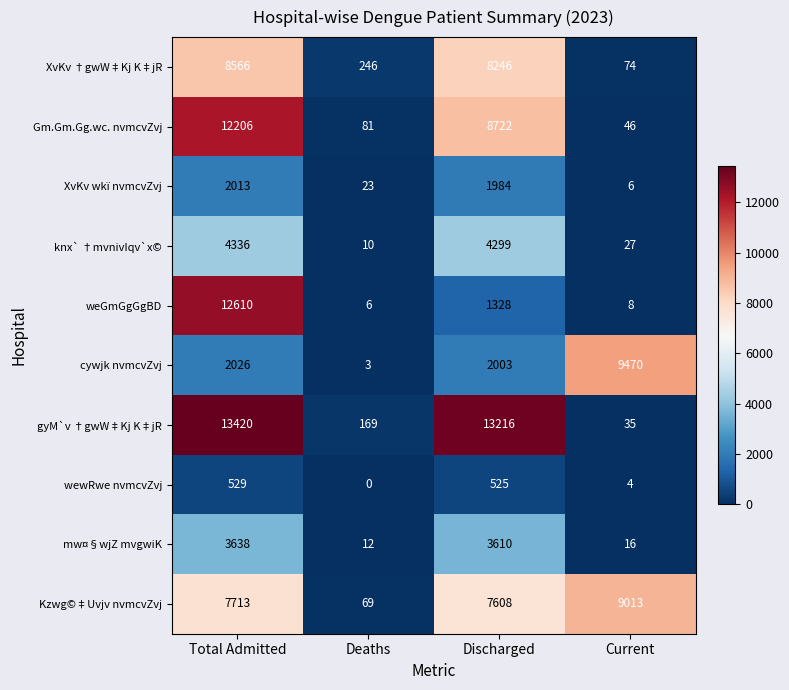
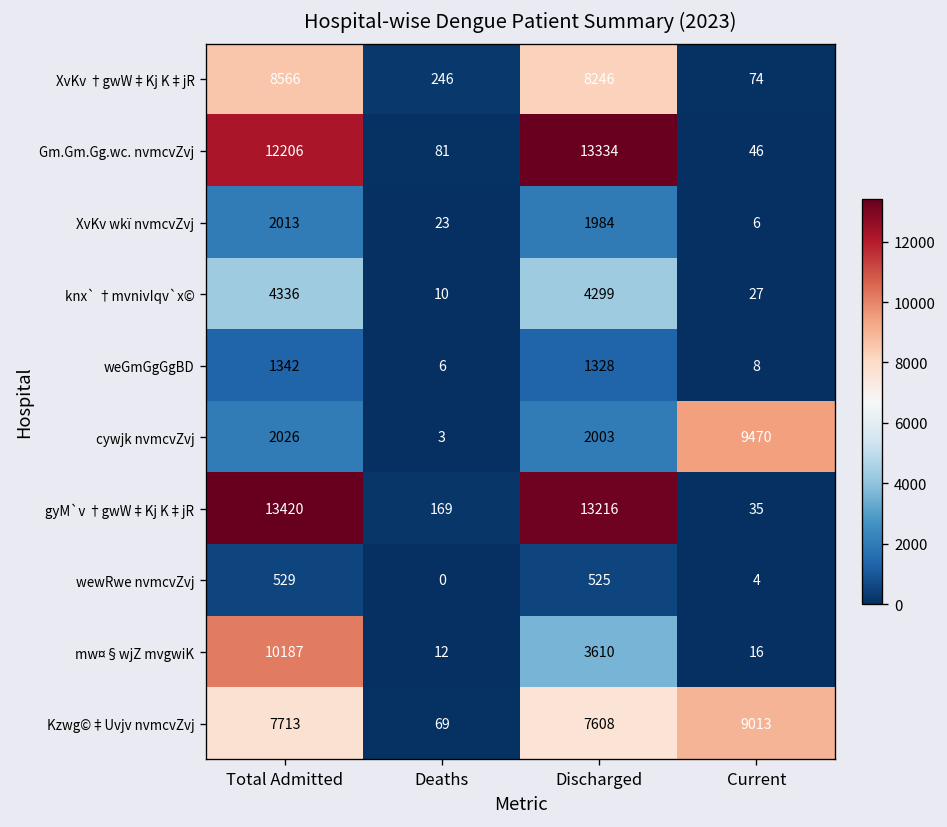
  {
    "XvKv †gwW‡Kj K‡jR": {
      "Total Admitted": 8566,
      "Deaths": 246,
      "Discharged": 8246,
      "Current": 74
    },
    "Gm.Gm.Gg.wc. nvmcvZvj": {
      "Total Admitted": 12206,
      "Deaths": 81,
-     "Discharged": 8722,
+     "Discharged": 13334,
      "Current": 46
    },
    "XvKv wkï nvmcvZvj": {
      "Total Admitted": 2013,
      "Deaths": 23,
      "Discharged": 1984,
      "Current": 6
    },
    "knx` †mvnivIqv`x©": {
      "Total Admitted": 4336,
      "Deaths": 10,
      "Discharged": 4299,
      "Current": 27
    },
    "weGmGgGgBD": {
-     "Total Admitted": 12610,
+     "Total Admitted": 1342,
      "Deaths": 6,
      "Discharged": 1328,
      "Current": 8
    },
    "cywjk nvmcvZvj": {
      "Total Admitted": 2026,
      "Deaths": 3,
      "Discharged": 2003,
      "Current": 9470
    },
    "gyM`v †gwW‡Kj K‡jR": {
      "Total Admitted": 13420,
      "Deaths": 169,
      "Discharged": 13216,
      "Current": 35
    },
    "wewRwe nvmcvZvj": {
      "Total Admitted": 529,
      "Deaths": 0,
      "Discharged": 525,
      "Current": 4
    },
    "mw¤§wjZ mvgwiK": {
-     "Total Admitted": 3638,
+     "Total Admitted": 10187,
      "Deaths": 12,
      "Discharged": 3610,
      "Current": 16
    },
    "Kzwg©‡Uvjv nvmcvZvj": {
      "Total Admitted": 7713,
      "Deaths": 69,
      "Discharged": 7608,
      "Current": 9013
    }
  }
